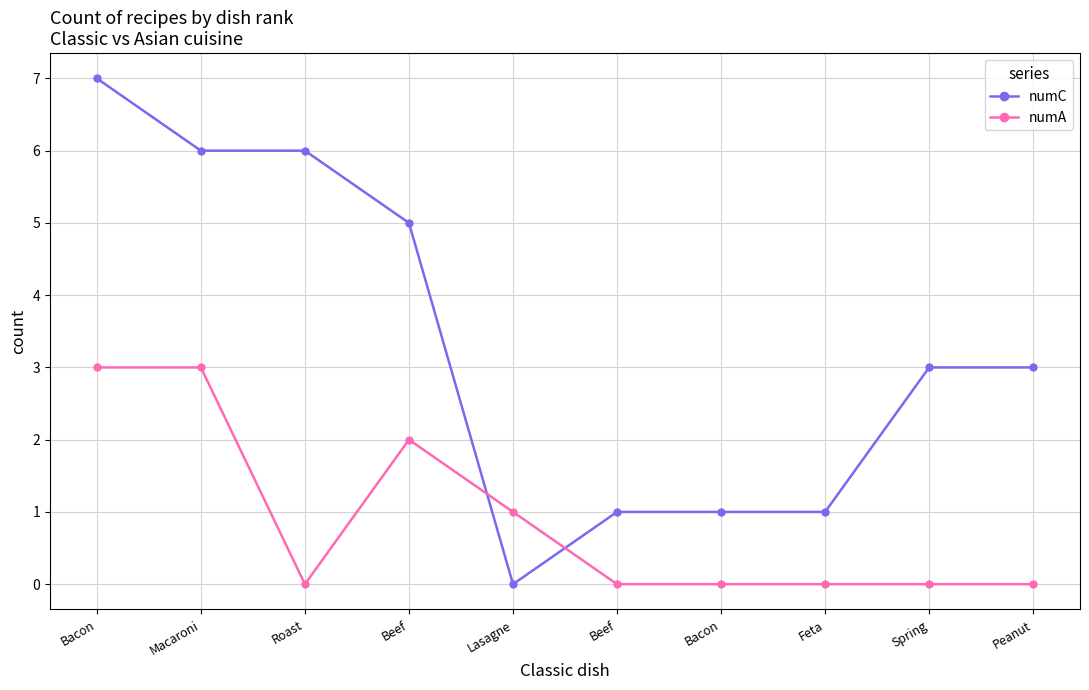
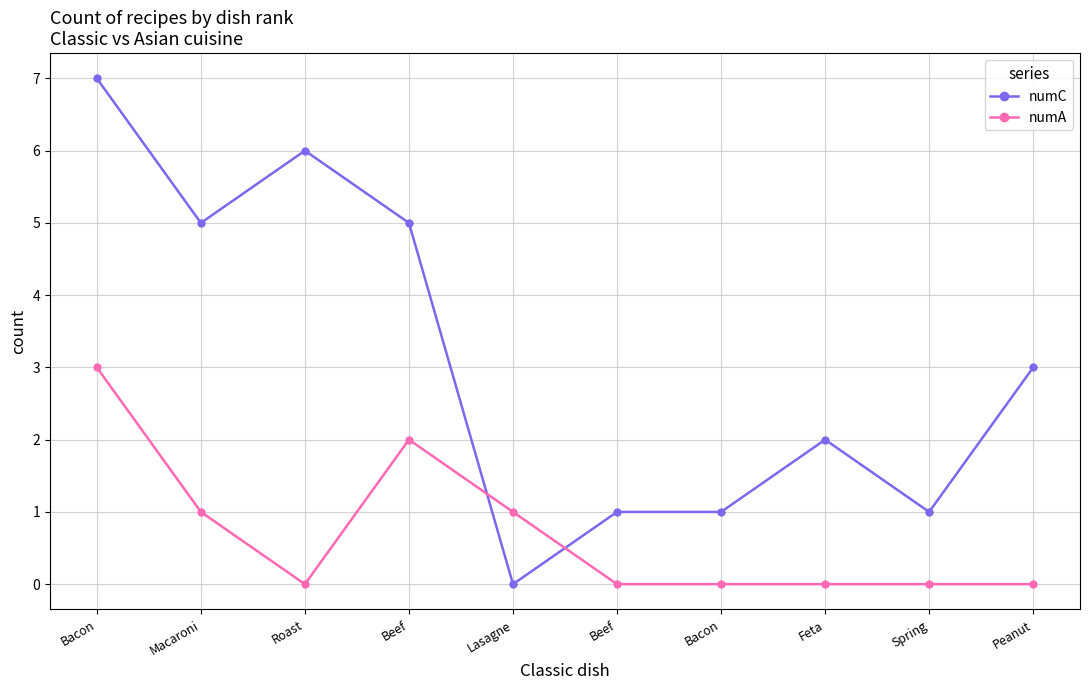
  {
    "numC": {
-     "Macaroni": 6,
+     "Macaroni": 5,
      "Roast": 6,
      "Lasagne": 0,
-     "Feta": 1,
-     "Spring": 3,
+     "Feta": 2,
+     "Spring": 1,
      "Peanut": 3
    },
    "numA": {
-     "Macaroni": 3,
+     "Macaroni": 1,
      "Roast": 0,
      "Lasagne": 1,
      "Feta": 0,
      "Spring": 0,
      "Peanut": 0
    }
  }
